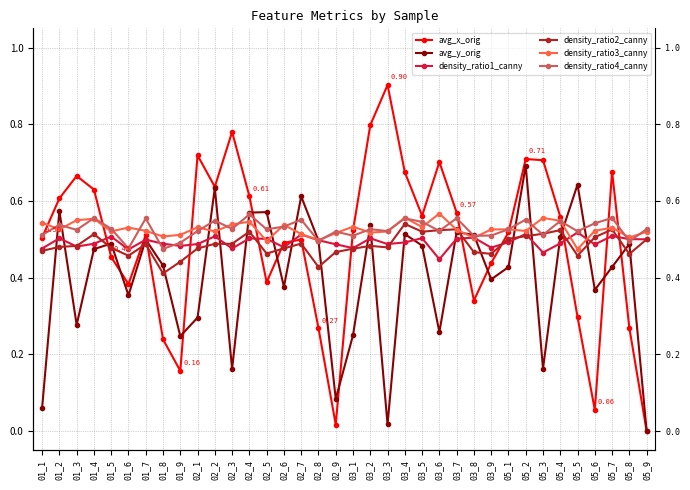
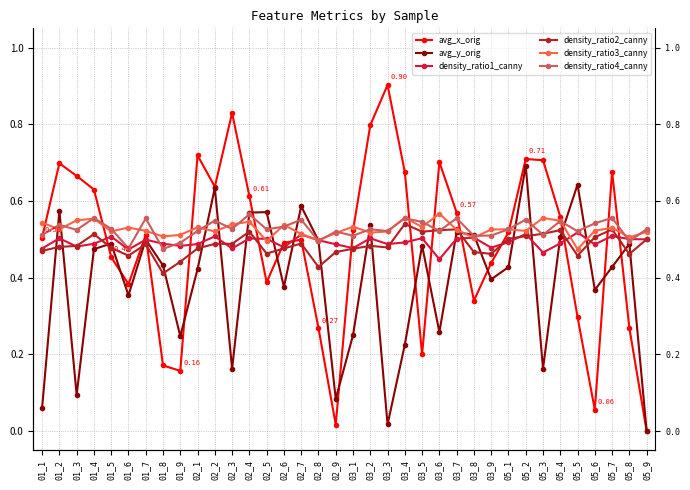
  {
    "avg_x_orig": {
-     "01_2": 0.61,
+     "01_2": 0.70,
      "01_3": 0.67,
      "01_4": 0.63,
      "01_6": 0.38,
      "01_7": 0.51,
-     "01_8": 0.24,
+     "01_8": 0.17,
      "02_1": 0.72,
-     "02_3": 0.78,
+     "02_3": 0.83,
      "02_5": 0.39,
      "02_6": 0.49,
      "02_7": 0.50,
      "02_9": 0.02,
      "03_1": 0.52,
      "03_2": 0.80,
      "03_4": 0.67,
-     "03_5": 0.56,
+     "03_5": 0.20,
      "03_6": 0.70,
      "03_8": 0.34,
      "03_9": 0.44,
      "05_1": 0.52,
      "05_4": 0.56,
      "05_5": 0.30,
      "05_7": 0.68,
      "05_8": 0.27
    },
    "avg_y_orig": {
      "01_1": 0.06,
      "01_2": 0.57,
-     "01_3": 0.28,
+     "01_3": 0.09,
      "01_4": 0.47,
      "01_5": 0.49,
      "01_6": 0.35,
      "01_8": 0.43,
      "01_9": 0.25,
-     "02_1": 0.30,
+     "02_1": 0.42,
      "02_3": 0.16,
      "02_5": 0.57,
      "02_6": 0.38,
-     "02_7": 0.61,
+     "02_7": 0.59,
      "02_9": 0.08,
      "03_1": 0.25,
      "03_2": 0.54,
      "03_3": 0.02,
-     "03_4": 0.51,
+     "03_4": 0.23,
      "03_5": 0.48,
      "03_6": 0.26,
      "03_9": 0.40,
      "05_1": 0.43,
      "05_2": 0.69,
      "05_3": 0.16,
      "05_4": 0.51,
      "05_5": 0.64,
      "05_6": 0.37,
      "05_7": 0.43,
      "05_8": 0.49
    }
  }
